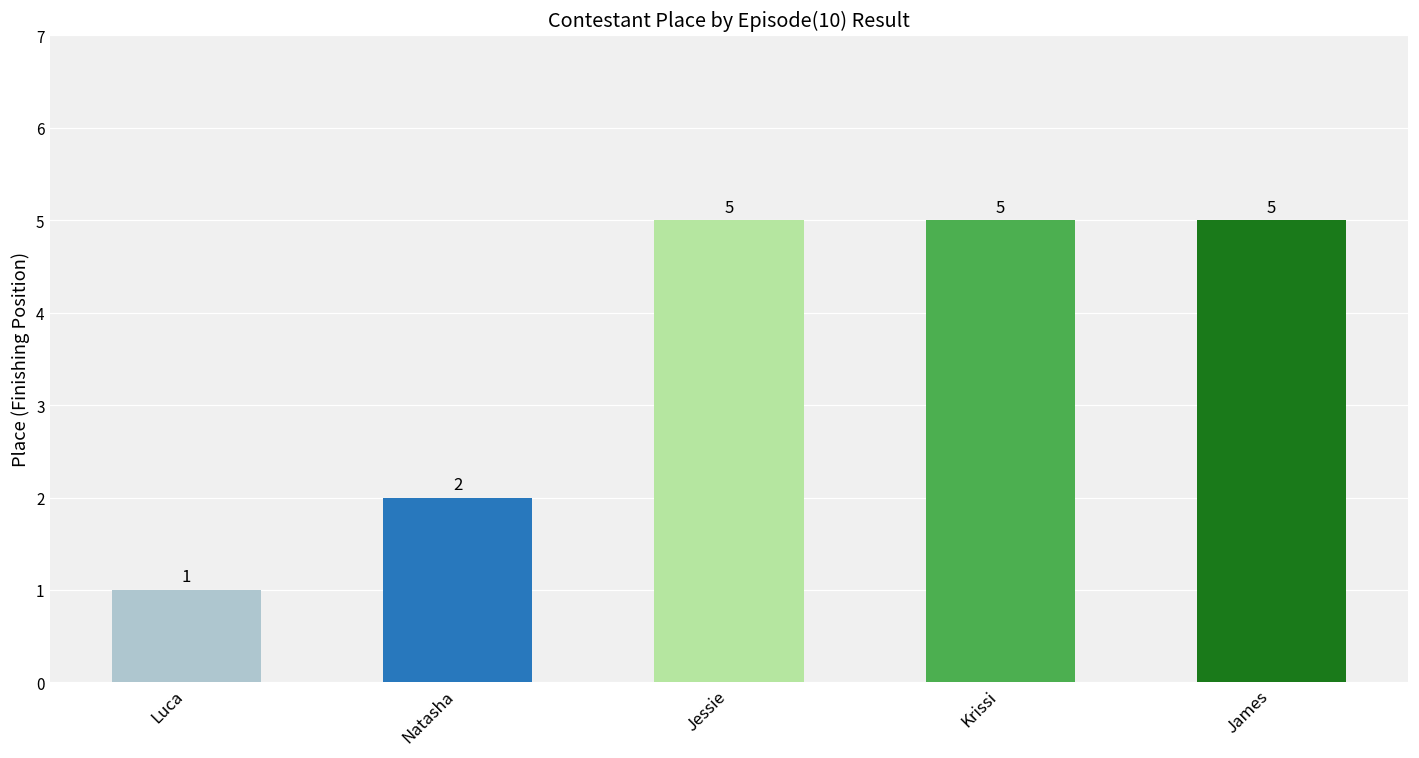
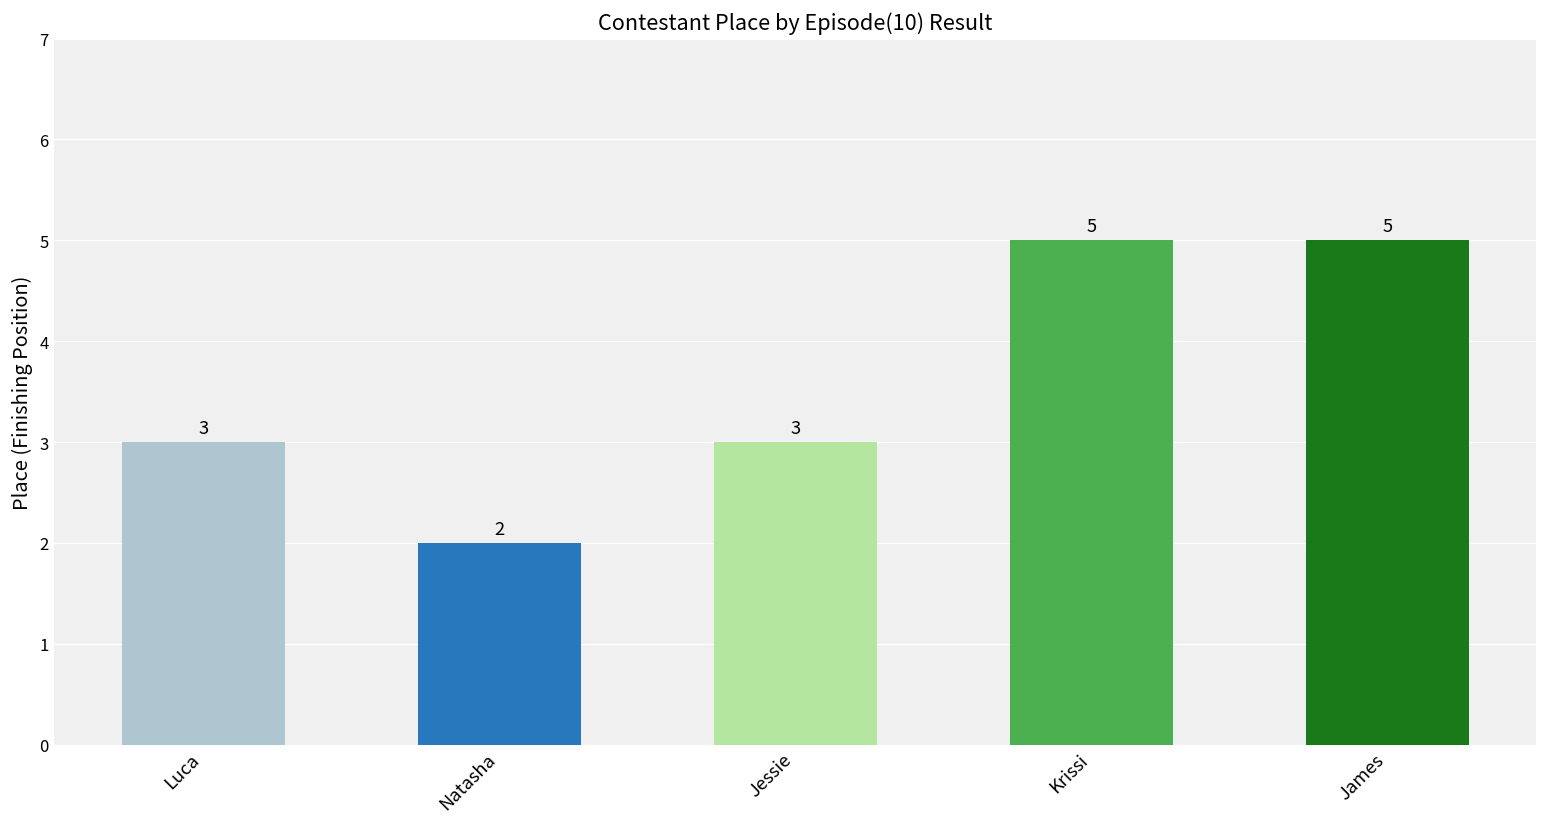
  {
-   "Luca": 1,
+   "Luca": 3,
    "Natasha": 2,
-   "Jessie": 5,
+   "Jessie": 3,
    "Krissi": 5,
    "James": 5
  }
